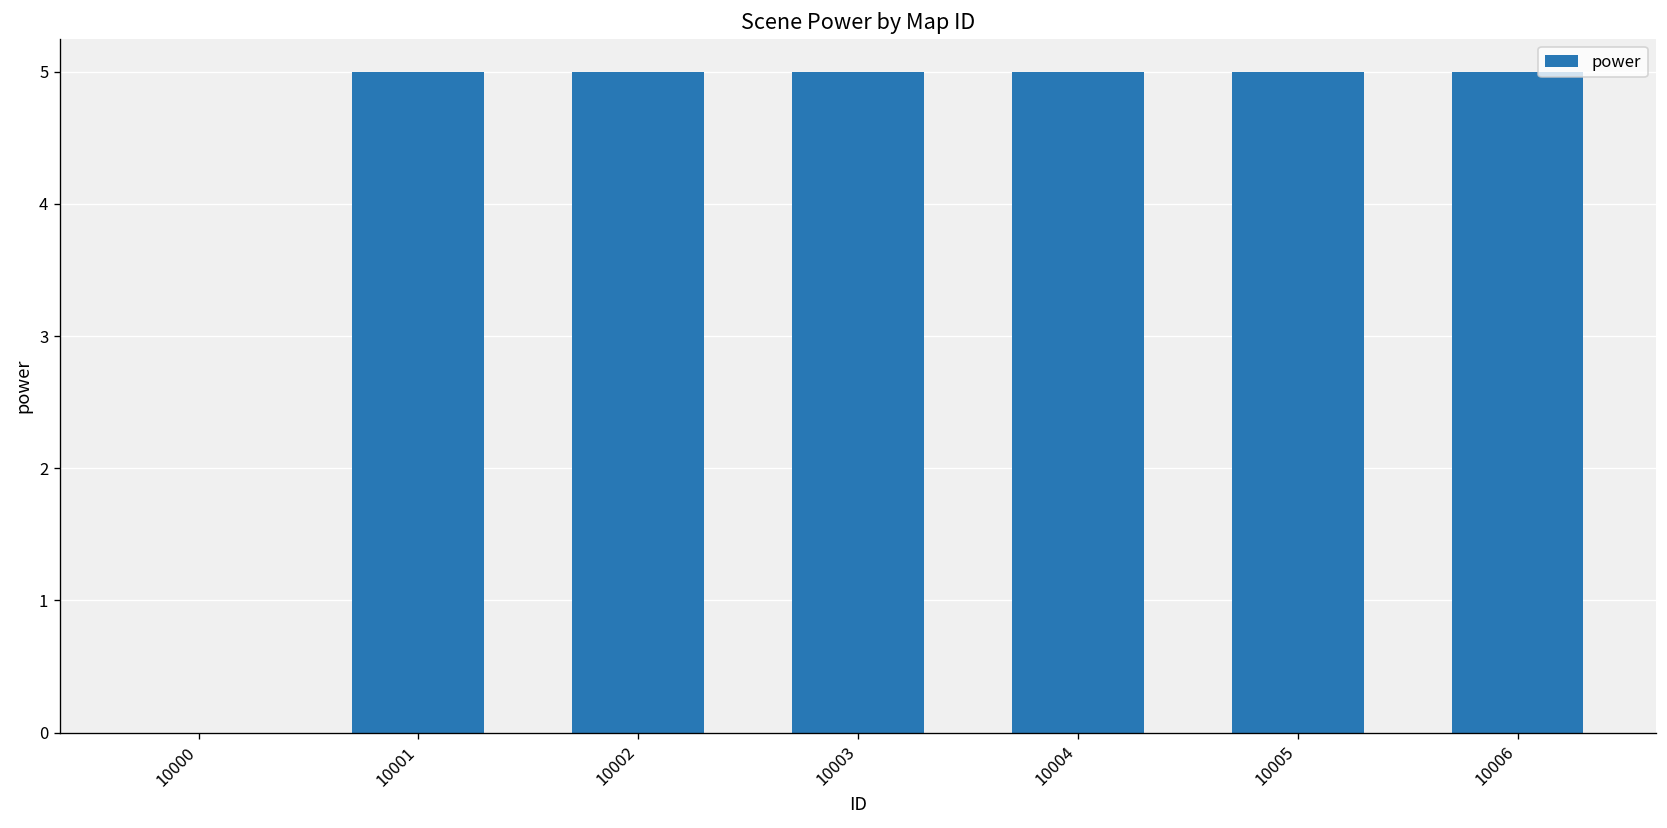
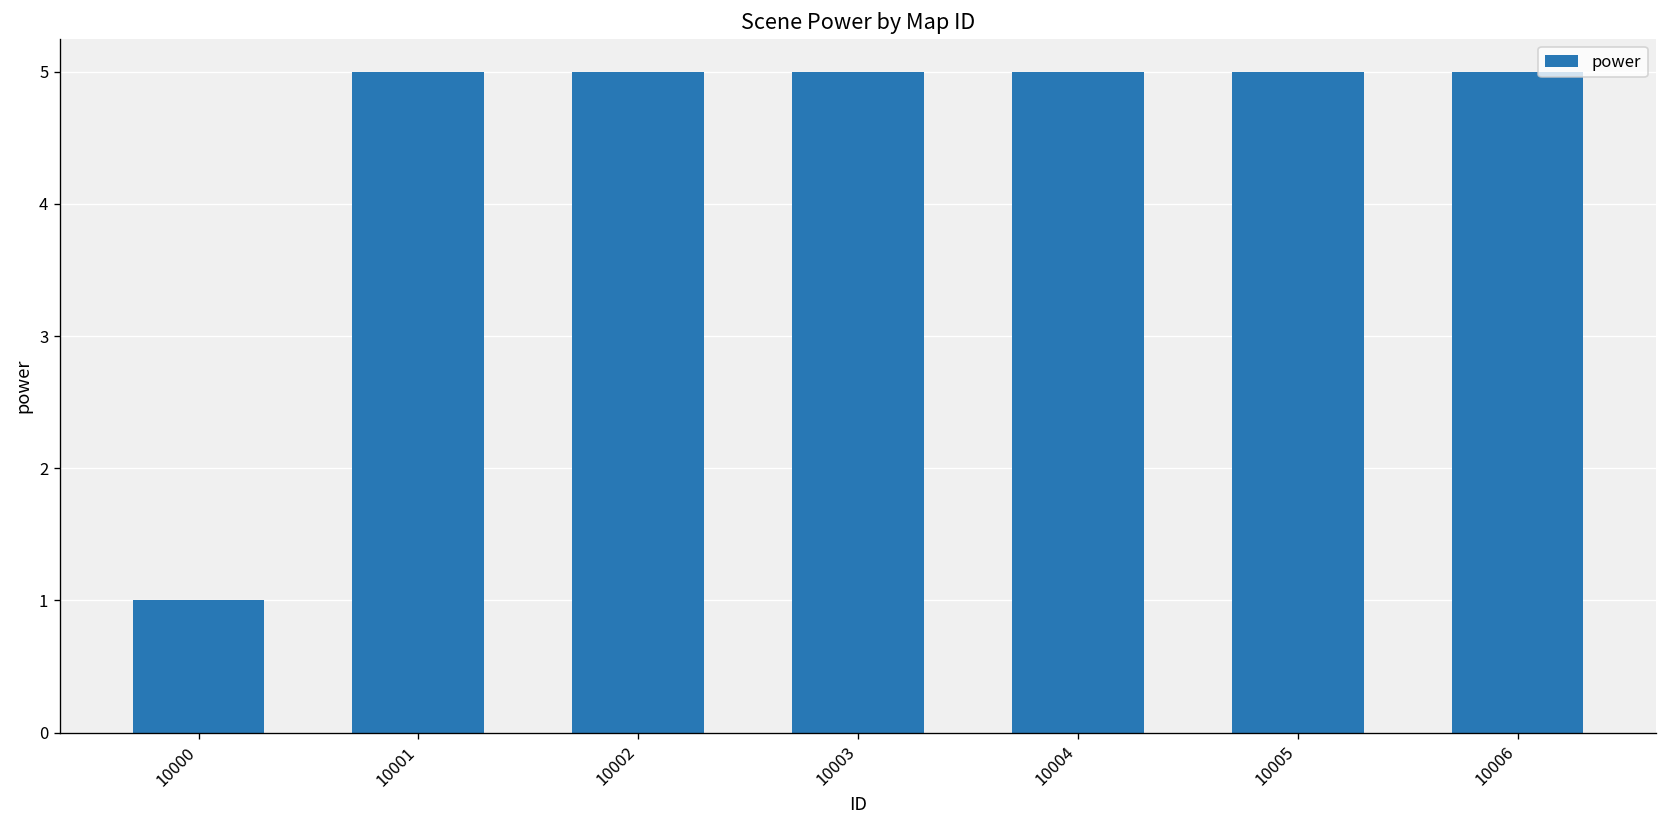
  {
-   "10000": 0,
+   "10000": 1,
    "10001": 5,
    "10002": 5,
    "10003": 5,
    "10004": 5,
    "10005": 5,
    "10006": 5
  }
